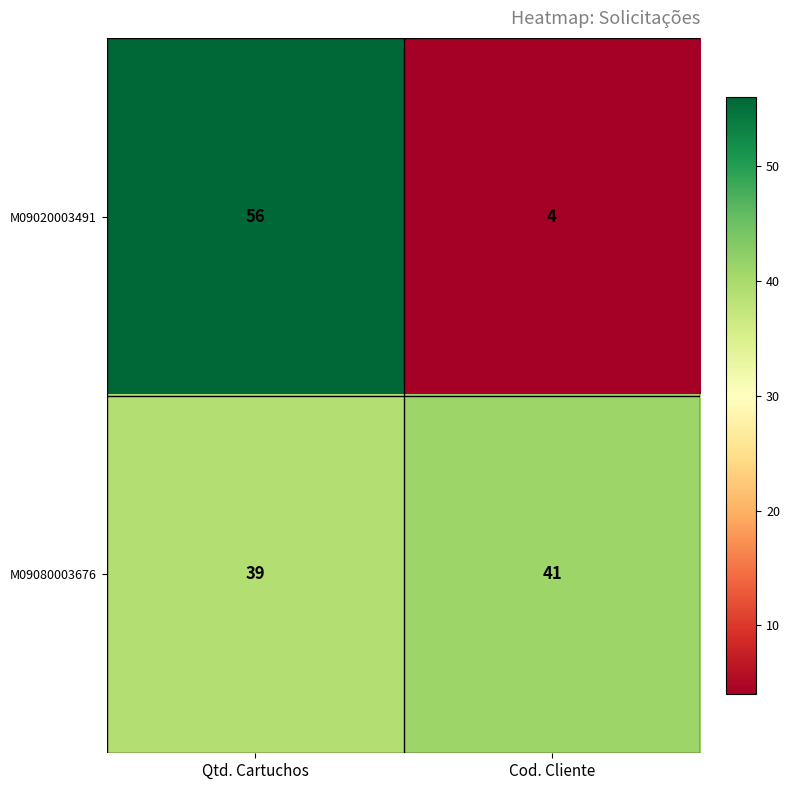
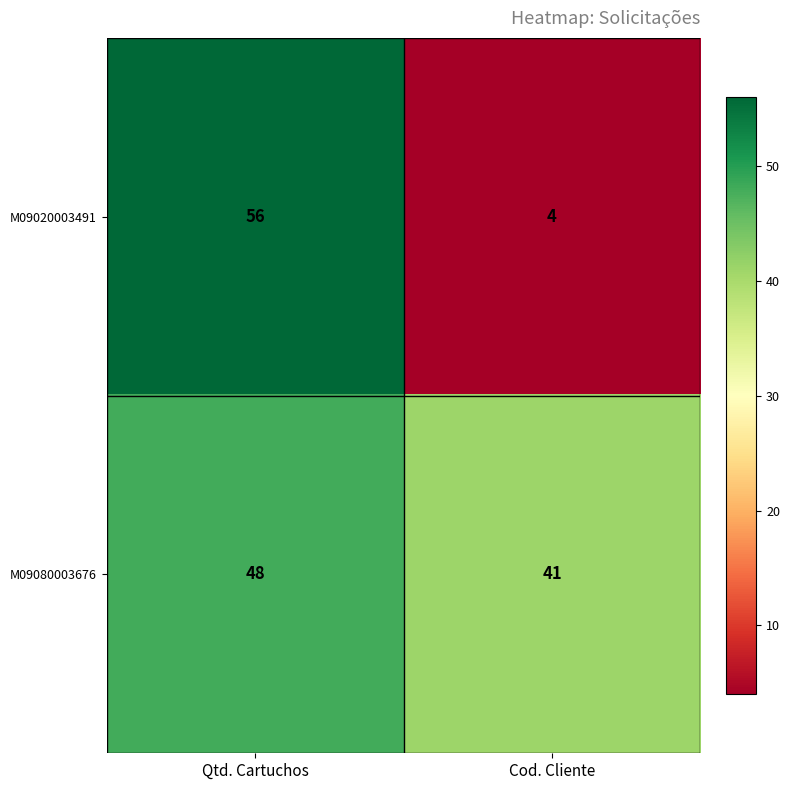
  {
    "M09020003491": {
      "Qtd. Cartuchos": 56,
      "Cod. Cliente": 4
    },
    "M09080003676": {
-     "Qtd. Cartuchos": 39,
+     "Qtd. Cartuchos": 48,
      "Cod. Cliente": 41
    }
  }
